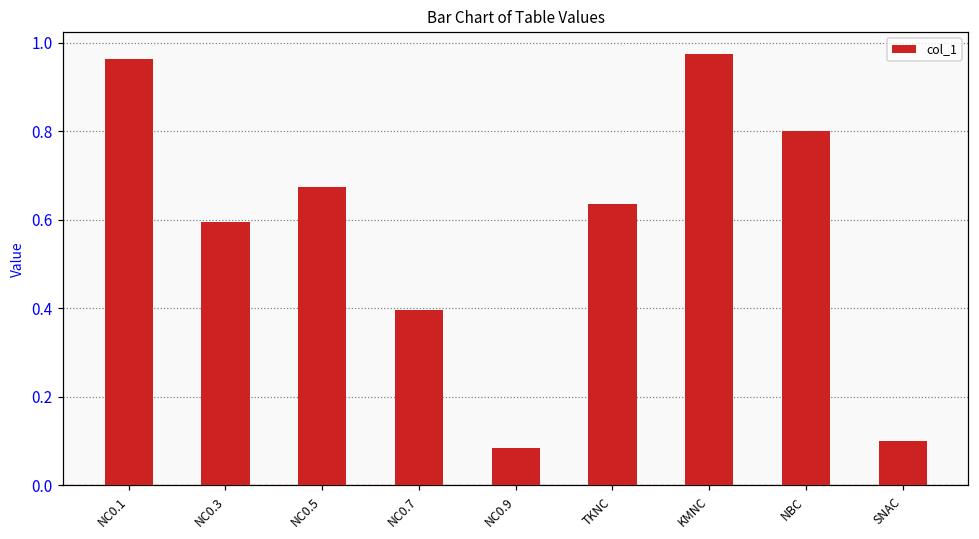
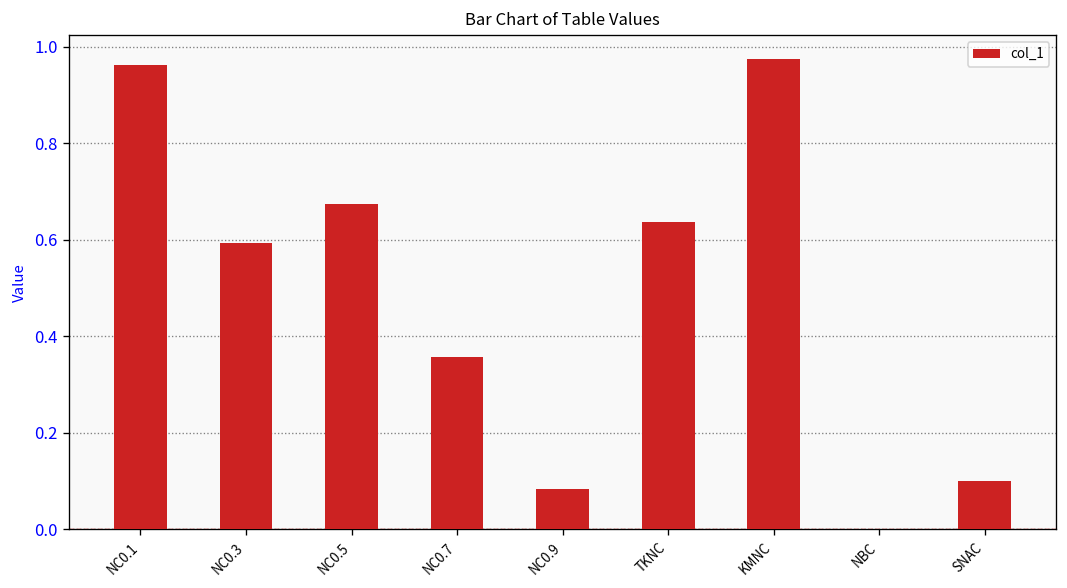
  {
    "NC0.1": 0.96,
    "NC0.3": 0.59,
    "NC0.5": 0.67,
-   "NC0.7": 0.40,
+   "NC0.7": 0.36,
    "NC0.9": 0.08,
    "TKNC": 0.64,
    "KMNC": 0.97,
-   "NBC": 0.8,
+   "NBC": 0.0,
    "SNAC": 0.10
  }
